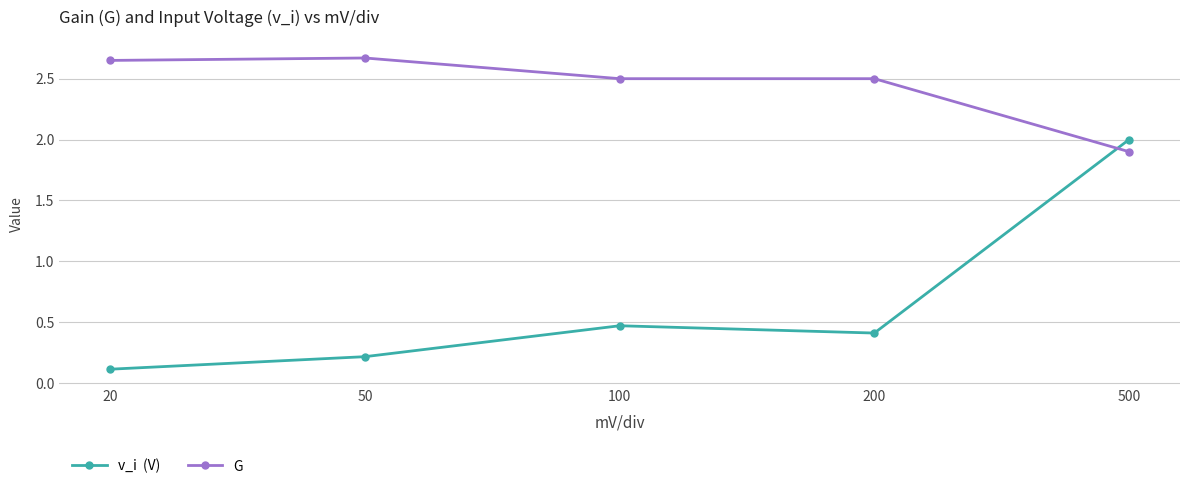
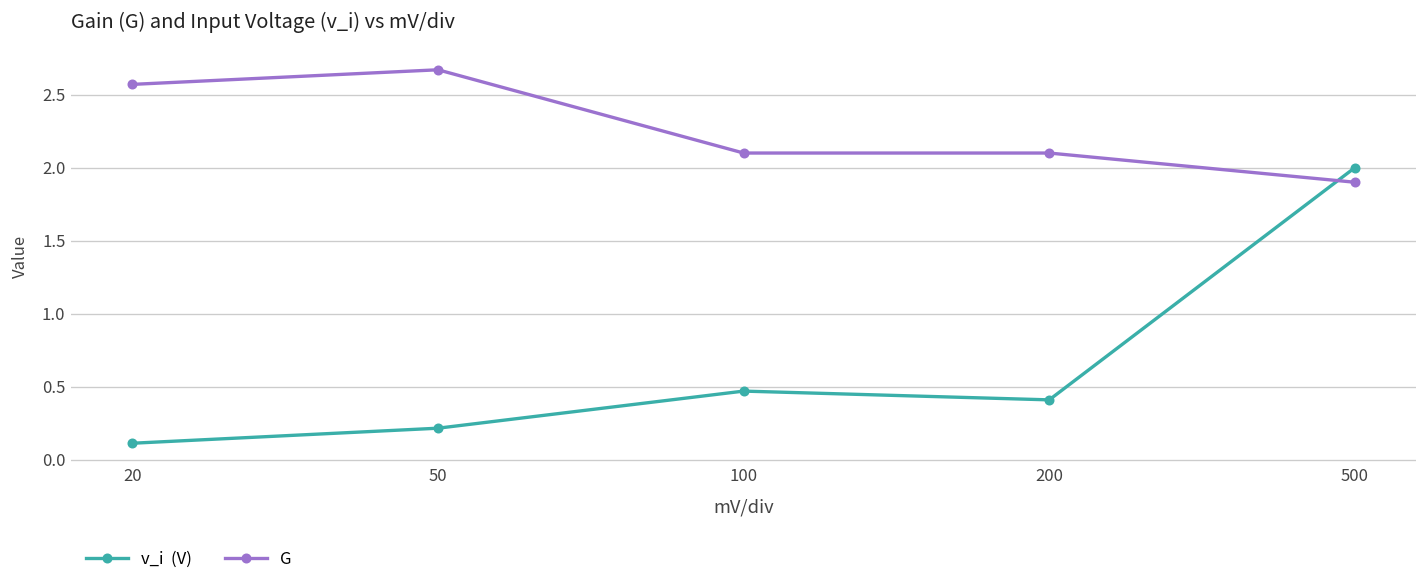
  {
    "v_i (V)": {
      "20": 0.11,
      "50": 0.22,
      "100": 0.47,
      "200": 0.41,
      "500": 2.00
    },
    "G": {
-     "20": 2.65,
+     "20": 2.57,
      "50": 2.67,
-     "100": 2.5,
-     "200": 2.5,
+     "100": 2.1,
+     "200": 2.1,
      "500": 1.90
    }
  }
